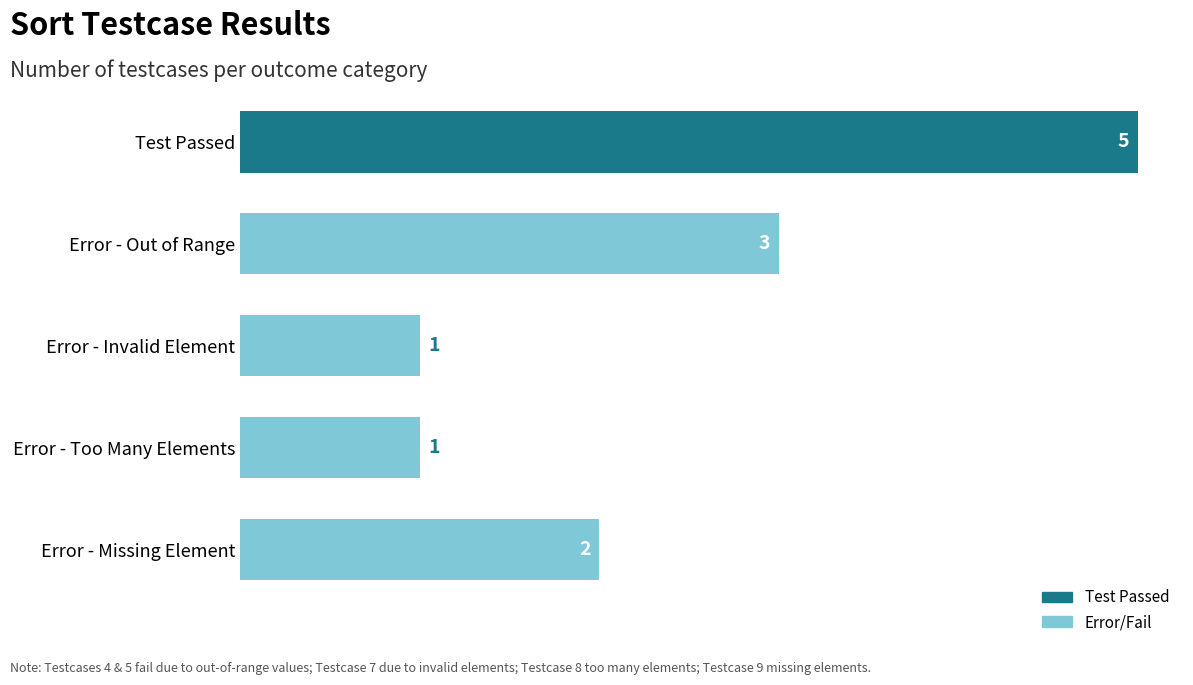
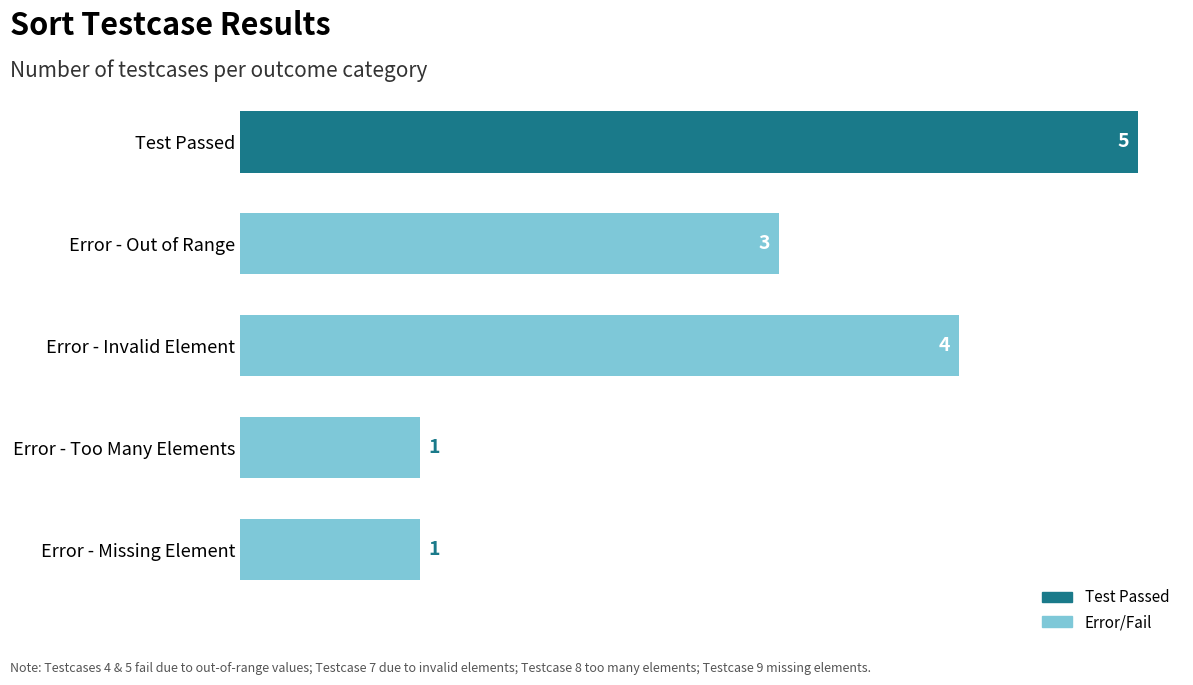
  {
    "Test Passed": 5,
    "Error - Out of Range": 3,
-   "Error - Invalid Element": 1,
+   "Error - Invalid Element": 4,
    "Error - Too Many Elements": 1,
-   "Error - Missing Element": 2
+   "Error - Missing Element": 1
  }
